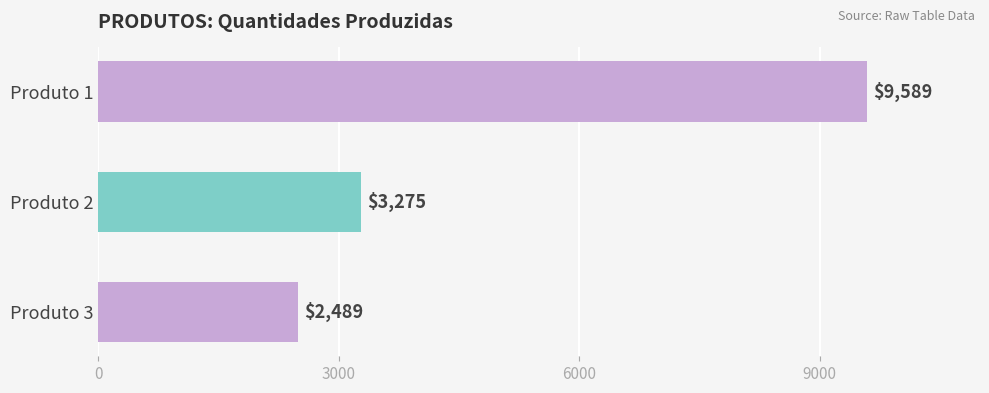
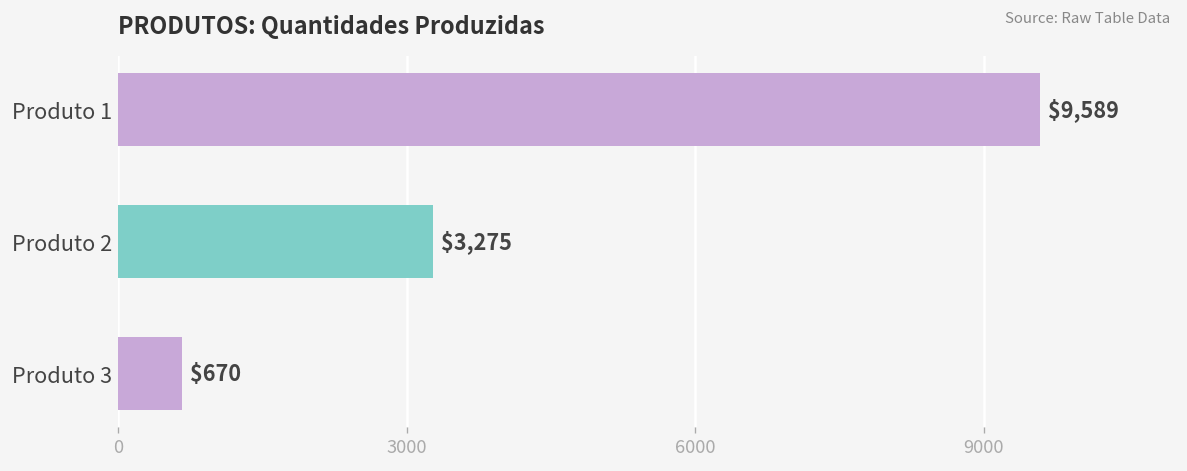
  {
    "Produto 1": "$9,589",
    "Produto 2": "$3,275",
-   "Produto 3": "$2,489"
+   "Produto 3": "$670"
  }
